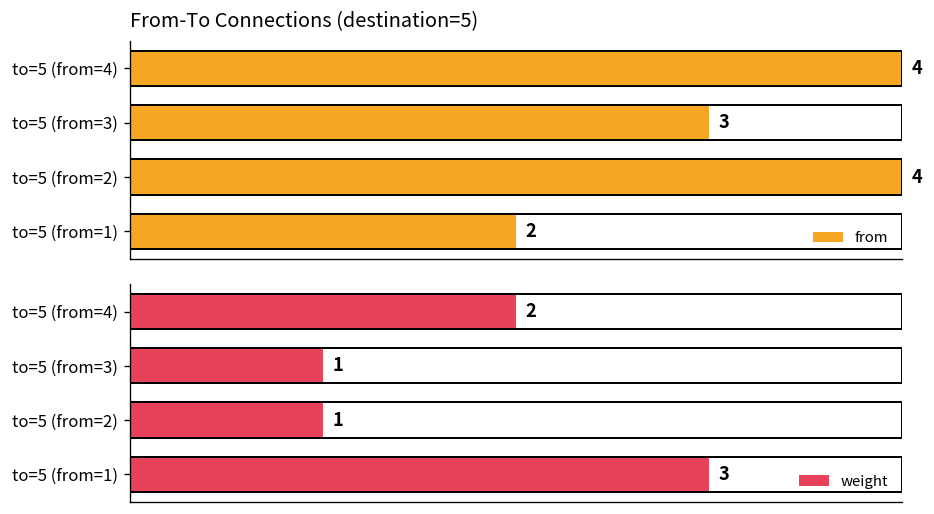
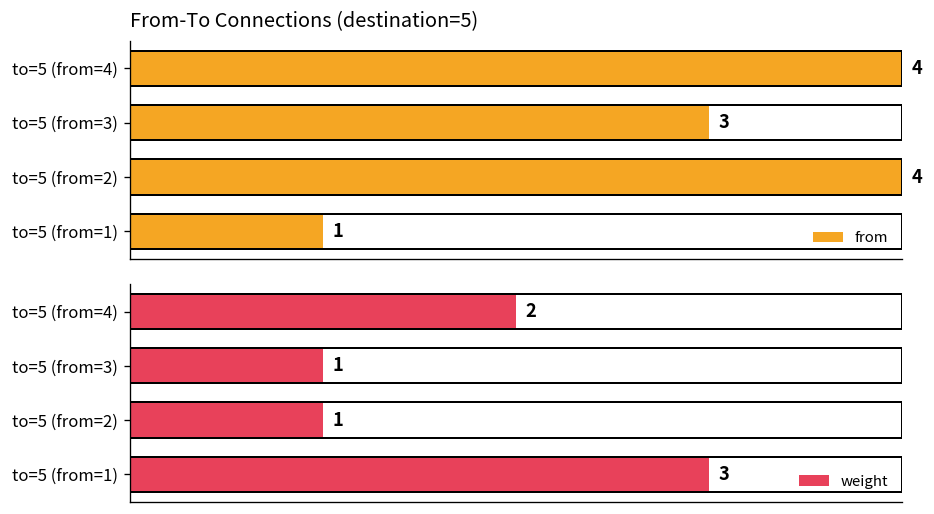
  {
    "From-To Connections (destination=5)": {
      "to=5 (from=4)": 4,
      "to=5 (from=3)": 3,
      "to=5 (from=2)": 4,
-     "to=5 (from=1)": 2
+     "to=5 (from=1)": 1
    }
  }
